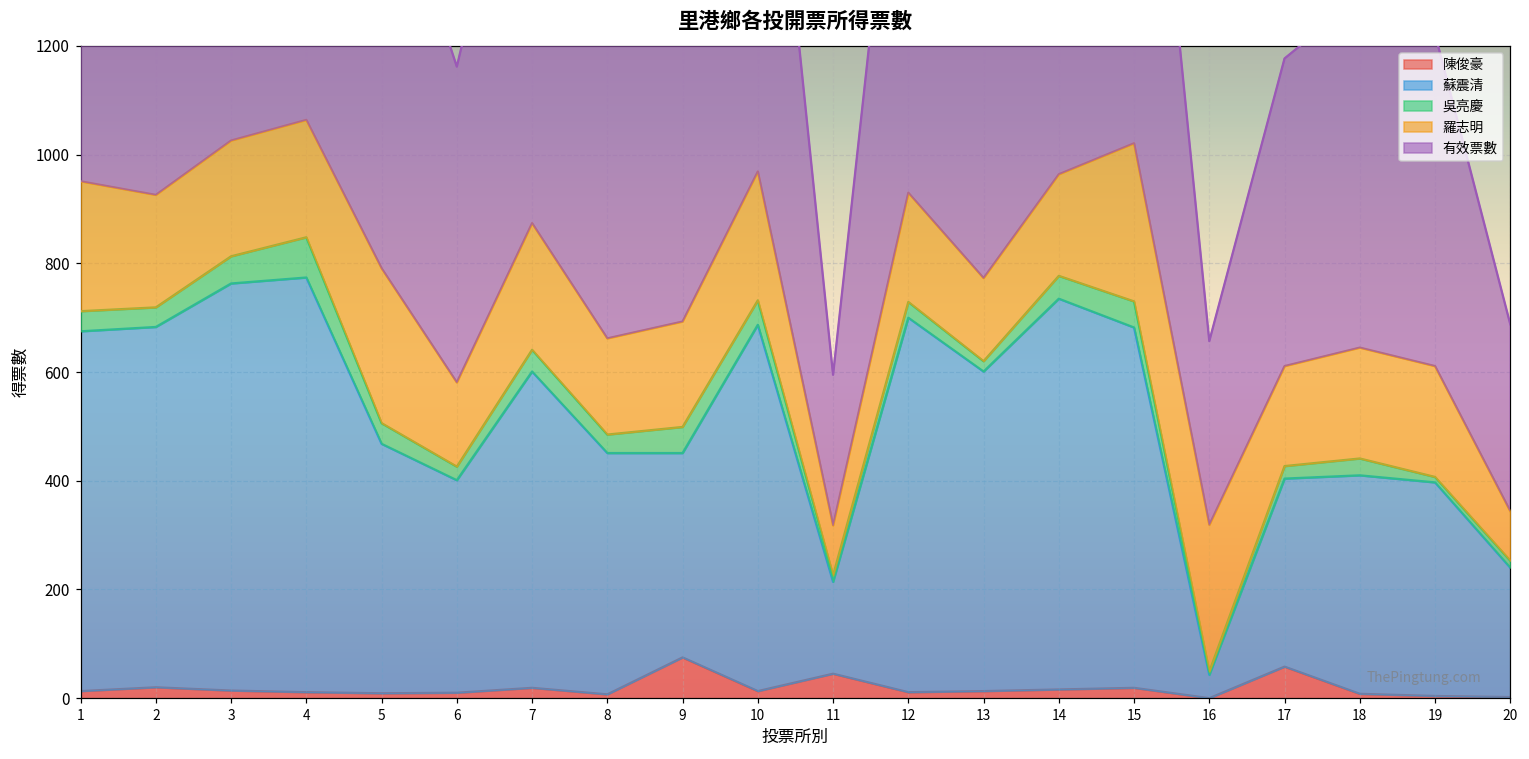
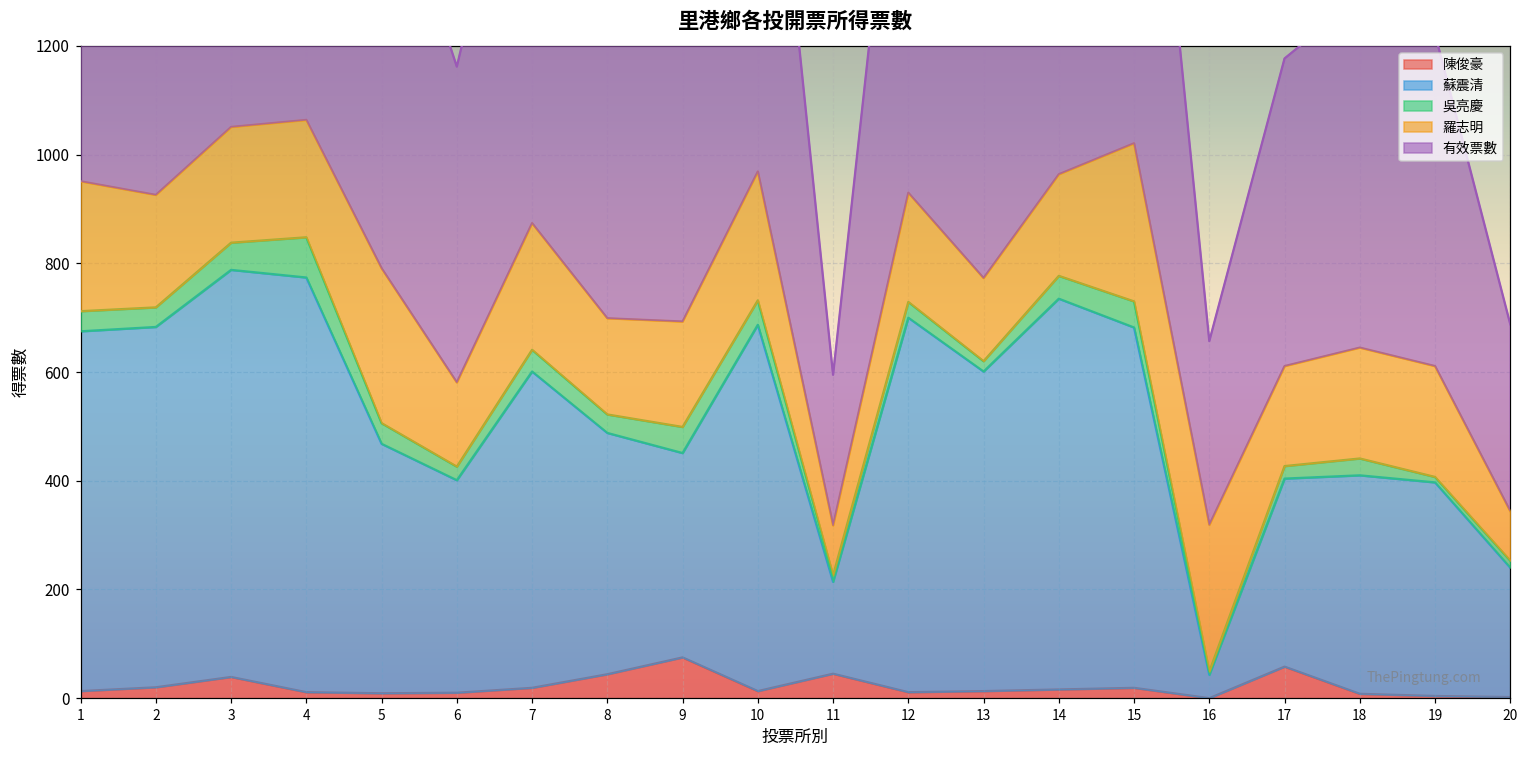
  {
    "陳俊豪": {
      "1": 10,
      "2": 20,
-     "3": 10,
+     "3": 40,
      "4": 10,
      "5": 10,
      "6": 10,
      "7": 20,
-     "8": 10,
+     "8": 40,
      "9": 80,
      "10": 10,
      "11": 50,
      "12": 10,
      "13": 10,
      "14": 20,
      "15": 20,
      "16": 0,
      "17": 60,
      "18": 10,
      "19": 0,
      "20": 0
    },
    "蘇震清": {
      "1": 660,
      "2": 660,
      "3": 750,
      "4": 760,
      "5": 460,
      "6": 390,
      "7": 580,
      "8": 440,
      "9": 380,
      "10": 670,
      "11": 170,
      "12": 690,
      "13": 590,
      "14": 720,
      "15": 660,
      "16": 40,
      "17": 350,
      "18": 400,
      "19": 390,
      "20": 240
    },
    "吳亮慶": {
      "1": 40,
      "2": 40,
      "3": 50,
      "4": 70,
      "5": 40,
      "6": 30,
      "7": 40,
      "8": 30,
      "9": 50,
      "10": 50,
      "11": 10,
      "12": 30,
      "13": 20,
      "14": 40,
      "15": 50,
      "16": 10,
      "17": 20,
      "18": 30,
      "19": 10,
      "20": 10
    },
    "羅志明": {
      "1": 240,
      "2": 210,
      "3": 210,
      "4": 220,
      "5": 290,
      "6": 160,
      "7": 230,
      "8": 180,
      "9": 190,
      "10": 240,
      "11": 90,
      "12": 200,
      "13": 150,
      "14": 190,
      "15": 290,
      "16": 270,
      "17": 180,
      "18": 200,
      "19": 200,
      "20": 90
    },
    "有效票數": {
      "6": 580,
      "11": 280,
      "16": 340,
      "17": 570,
      "20": 340
    }
  }
